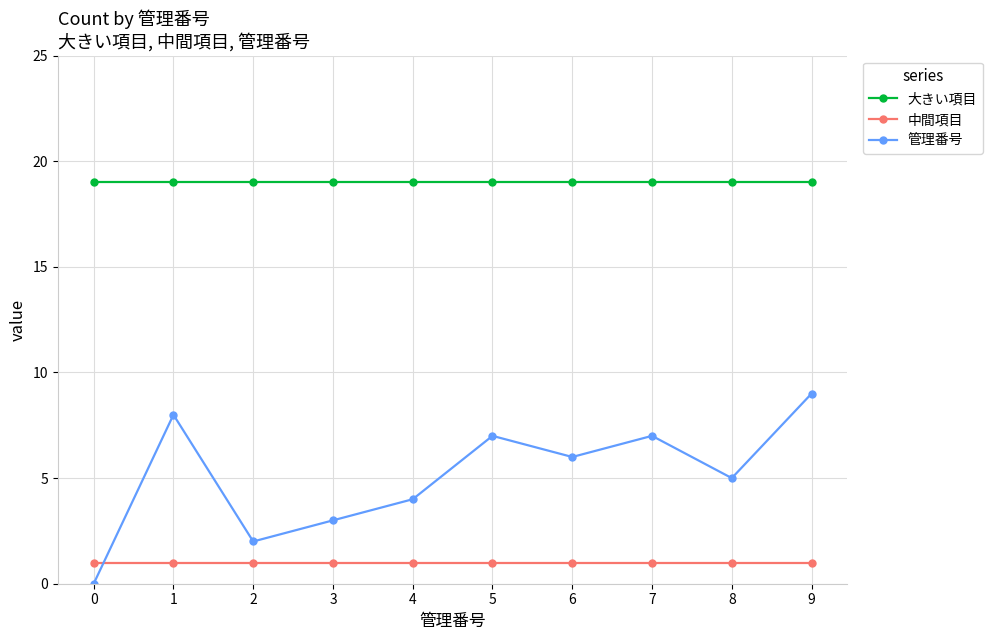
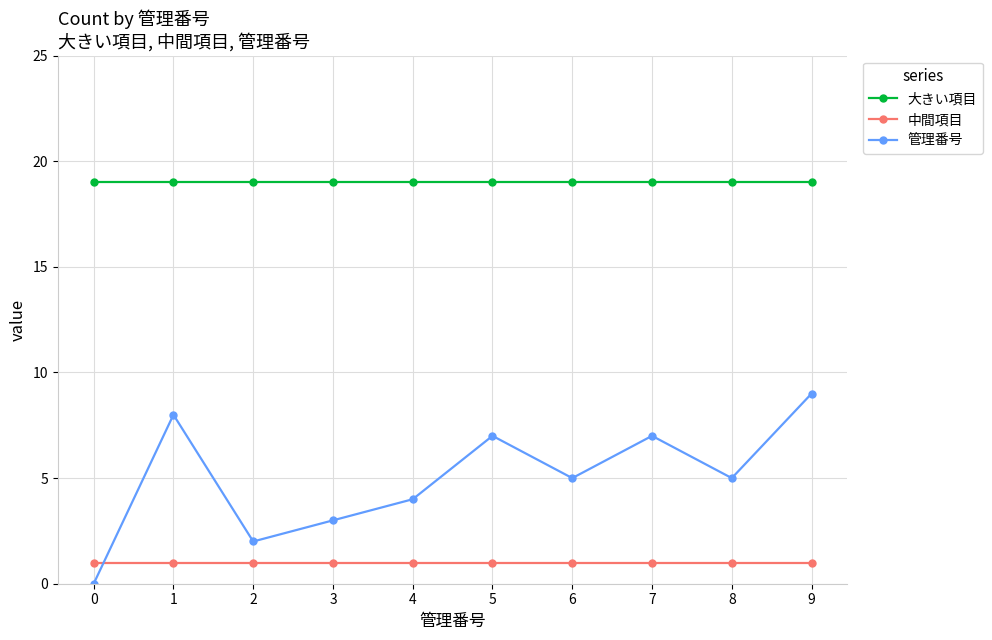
  {
    "大きい項目": {
      "0": 19,
      "1": 19,
      "2": 19,
      "3": 19,
      "4": 19,
      "5": 19,
      "6": 19,
      "7": 19,
      "8": 19,
      "9": 19
    },
    "中間項目": {
      "0": 1,
      "1": 1,
      "2": 1,
      "3": 1,
      "4": 1,
      "5": 1,
      "6": 1,
      "7": 1,
      "8": 1,
      "9": 1
    },
    "管理番号": {
      "0": 0,
      "1": 8,
      "2": 2,
      "3": 3,
      "4": 4,
      "5": 7,
-     "6": 6,
+     "6": 5,
      "7": 7,
      "8": 5,
      "9": 9
    }
  }
